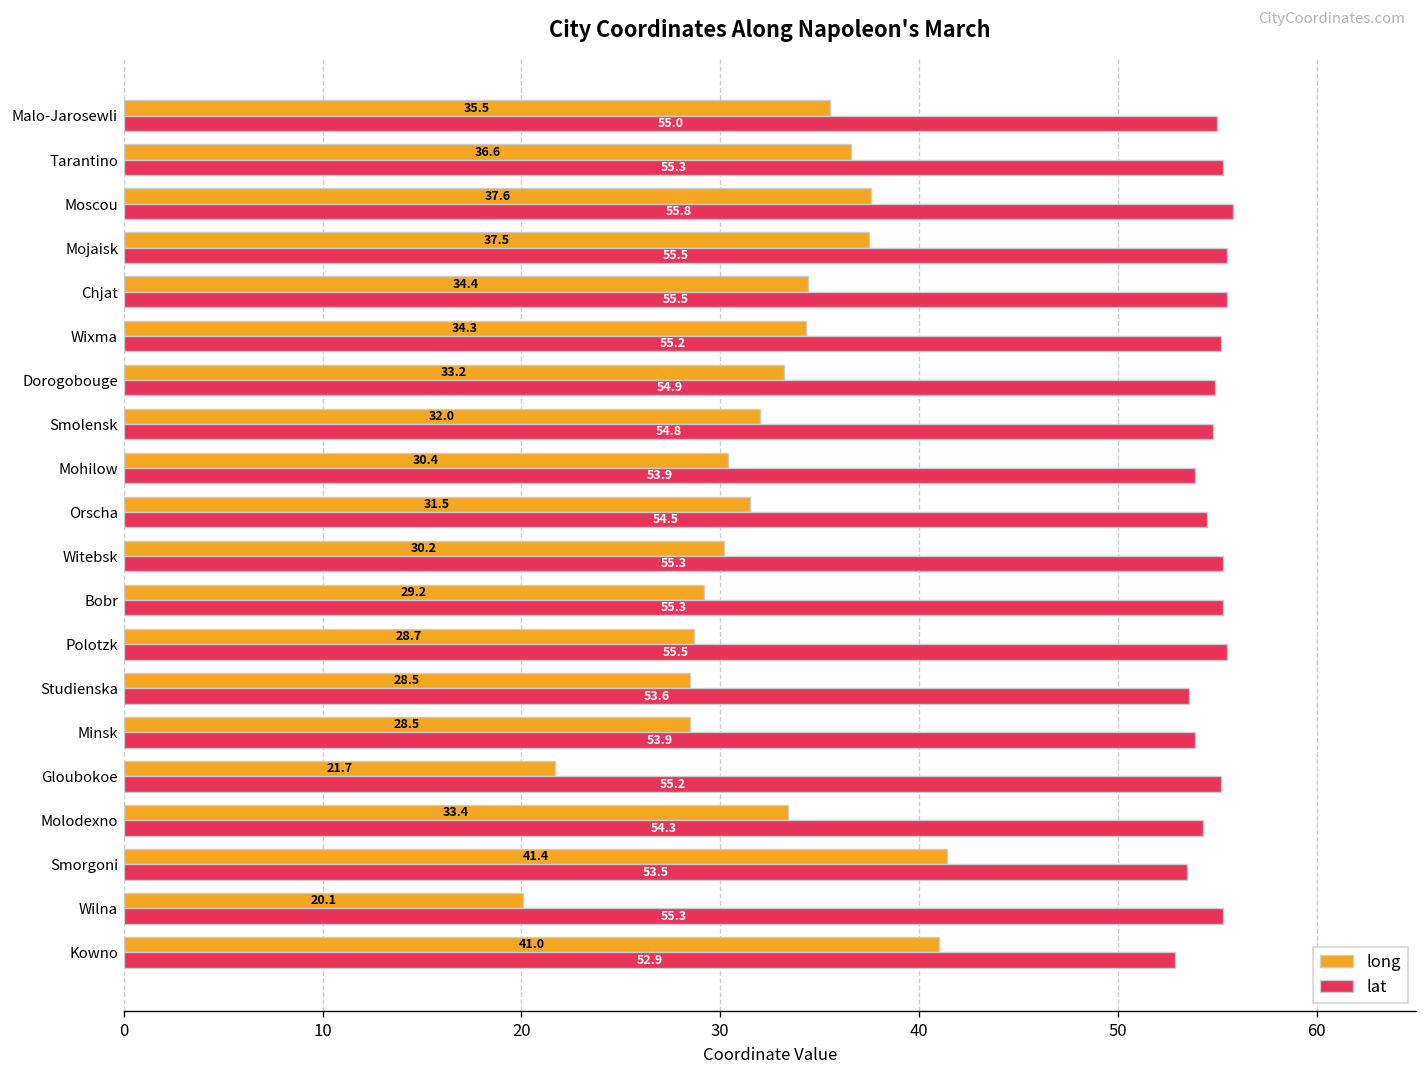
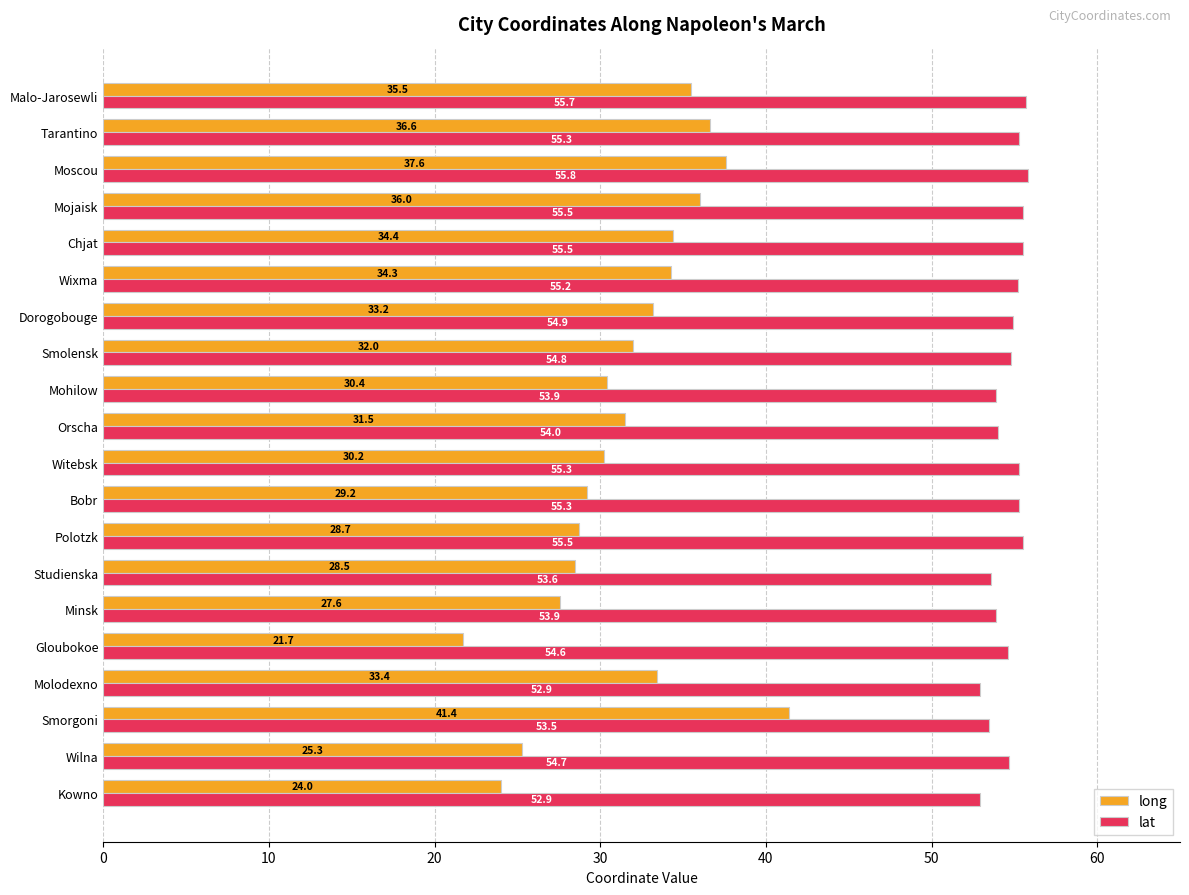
  {
    "long": {
      "Malo-Jarosewli": 35.5,
      "Tarantino": 36.6,
      "Moscou": 37.6,
-     "Mojaisk": 37.5,
+     "Mojaisk": 36.0,
      "Chjat": 34.4,
      "Wixma": 34.3,
      "Dorogobouge": 33.2,
      "Smolensk": 32.0,
      "Mohilow": 30.4,
      "Orscha": 31.5,
      "Witebsk": 30.2,
      "Bobr": 29.2,
      "Polotzk": 28.7,
      "Studienska": 28.5,
-     "Minsk": 28.5,
+     "Minsk": 27.6,
      "Gloubokoe": 21.7,
      "Molodexno": 33.4,
      "Smorgoni": 41.4,
-     "Wilna": 20.1,
-     "Kowno": 41.0
+     "Wilna": 25.3,
+     "Kowno": 24.0
    },
    "lat": {
-     "Malo-Jarosewli": 55.0,
+     "Malo-Jarosewli": 55.7,
      "Tarantino": 55.3,
      "Moscou": 55.8,
      "Mojaisk": 55.5,
      "Chjat": 55.5,
      "Wixma": 55.2,
      "Dorogobouge": 54.9,
      "Smolensk": 54.8,
      "Mohilow": 53.9,
-     "Orscha": 54.5,
+     "Orscha": 54.0,
      "Witebsk": 55.3,
      "Bobr": 55.3,
      "Polotzk": 55.5,
      "Studienska": 53.6,
      "Minsk": 53.9,
-     "Gloubokoe": 55.2,
-     "Molodexno": 54.3,
+     "Gloubokoe": 54.6,
+     "Molodexno": 52.9,
      "Smorgoni": 53.5,
-     "Wilna": 55.3,
+     "Wilna": 54.7,
      "Kowno": 52.9
    }
  }
